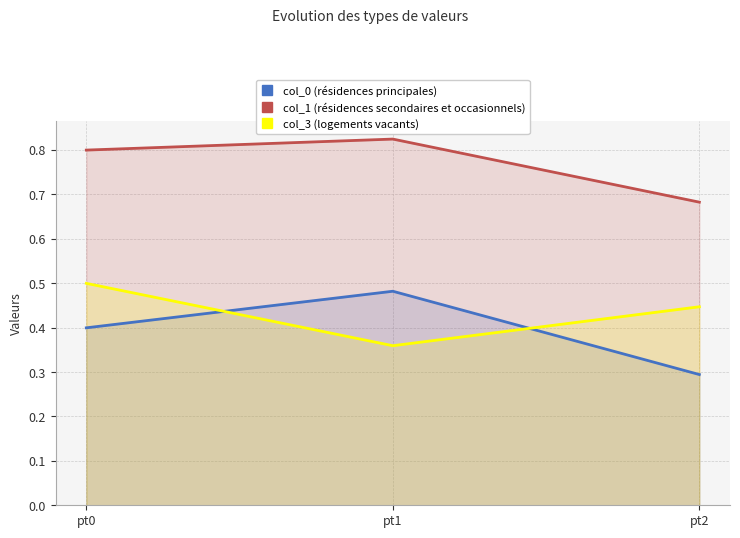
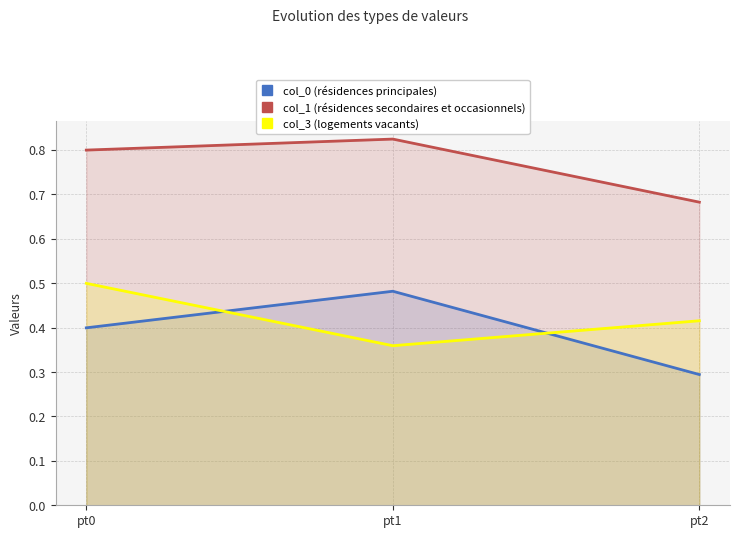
  {
    "col_0 (résidences principales)": {
      "pt0": 0.40,
      "pt1": 0.48,
      "pt2": 0.29
    },
    "col_1 (résidences secondaires et occasionnels)": {
      "pt0": 0.80,
      "pt1": 0.82,
      "pt2": 0.68
    },
    "col_3 (logements vacants)": {
      "pt0": 0.50,
      "pt1": 0.36,
-     "pt2": 0.45
+     "pt2": 0.42
    }
  }
